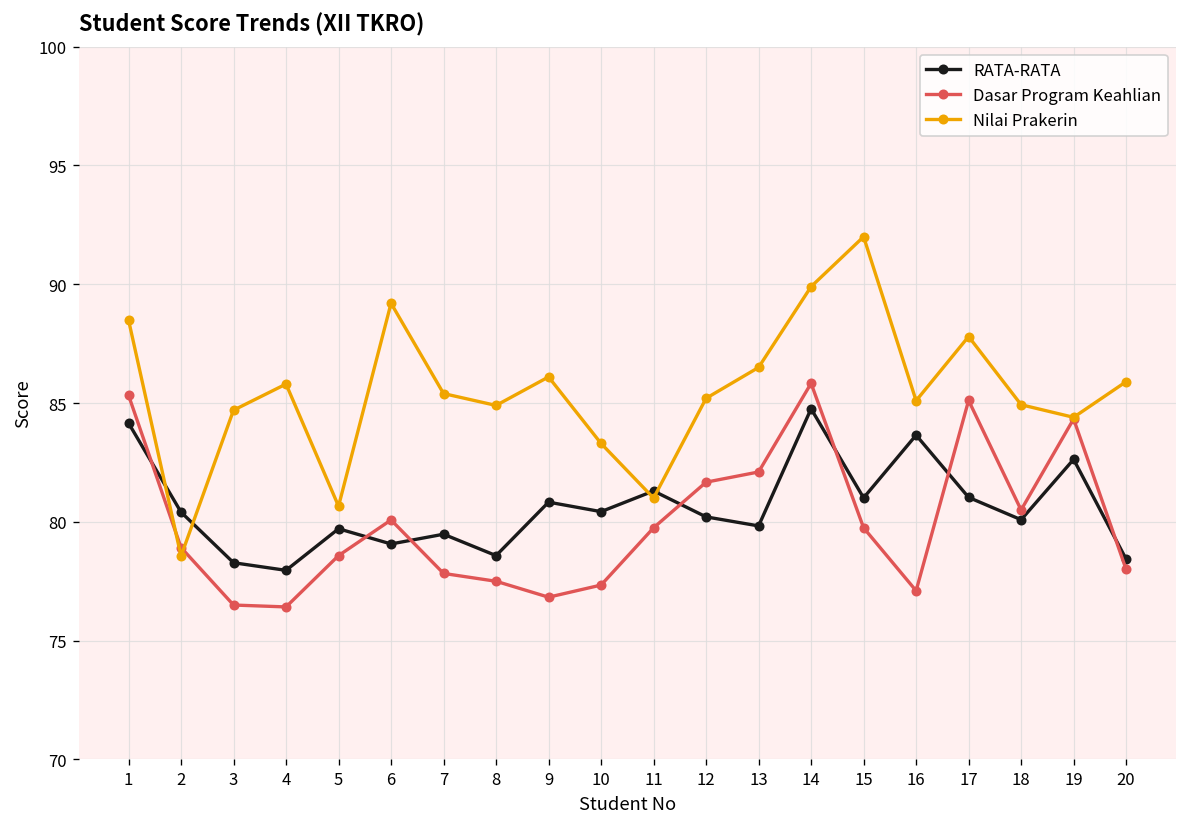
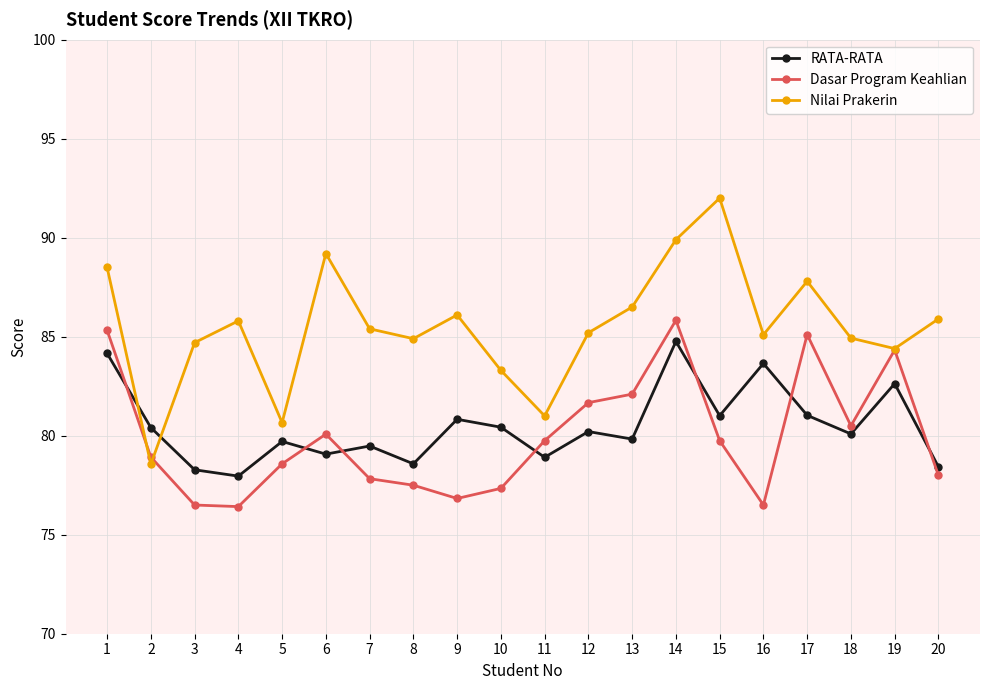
  {
    "RATA-RATA": {
      "1": 84.2,
      "2": 80.4,
      "3": 78.3,
      "4": 78.0,
      "5": 79.7,
      "6": 79.1,
      "7": 79.5,
      "8": 78.6,
      "9": 80.8,
      "10": 80.4,
-     "11": 81.3,
+     "11": 78.9,
      "12": 80.2,
      "13": 79.8,
      "14": 84.8,
      "15": 81.0,
      "16": 83.7,
      "17": 81.0,
      "18": 80.1,
      "19": 82.6,
      "20": 78.4
    },
    "Dasar Program Keahlian": {
      "1": 85.3,
      "2": 78.9,
      "3": 76.5,
      "4": 76.4,
      "5": 78.6,
      "6": 80.1,
      "7": 77.8,
      "8": 77.5,
      "9": 76.8,
      "10": 77.3,
      "11": 79.8,
      "12": 81.7,
      "13": 82.1,
      "14": 85.8,
      "15": 79.8,
-     "16": 77.1,
+     "16": 76.5,
      "17": 85.1,
      "18": 80.5,
      "20": 78.0
    },
    "Nilai Prakerin": {
      "1": 88.5,
      "2": 78.6,
      "3": 84.7,
      "4": 85.8,
      "5": 80.7,
      "6": 89.2,
      "7": 85.4,
      "8": 84.9,
      "9": 86.1,
      "10": 83.3,
      "11": 81.0,
      "12": 85.2,
      "13": 86.5,
      "14": 89.9,
      "15": 92.0,
      "16": 85.1,
      "17": 87.8,
      "18": 84.9,
      "20": 85.9
    }
  }
